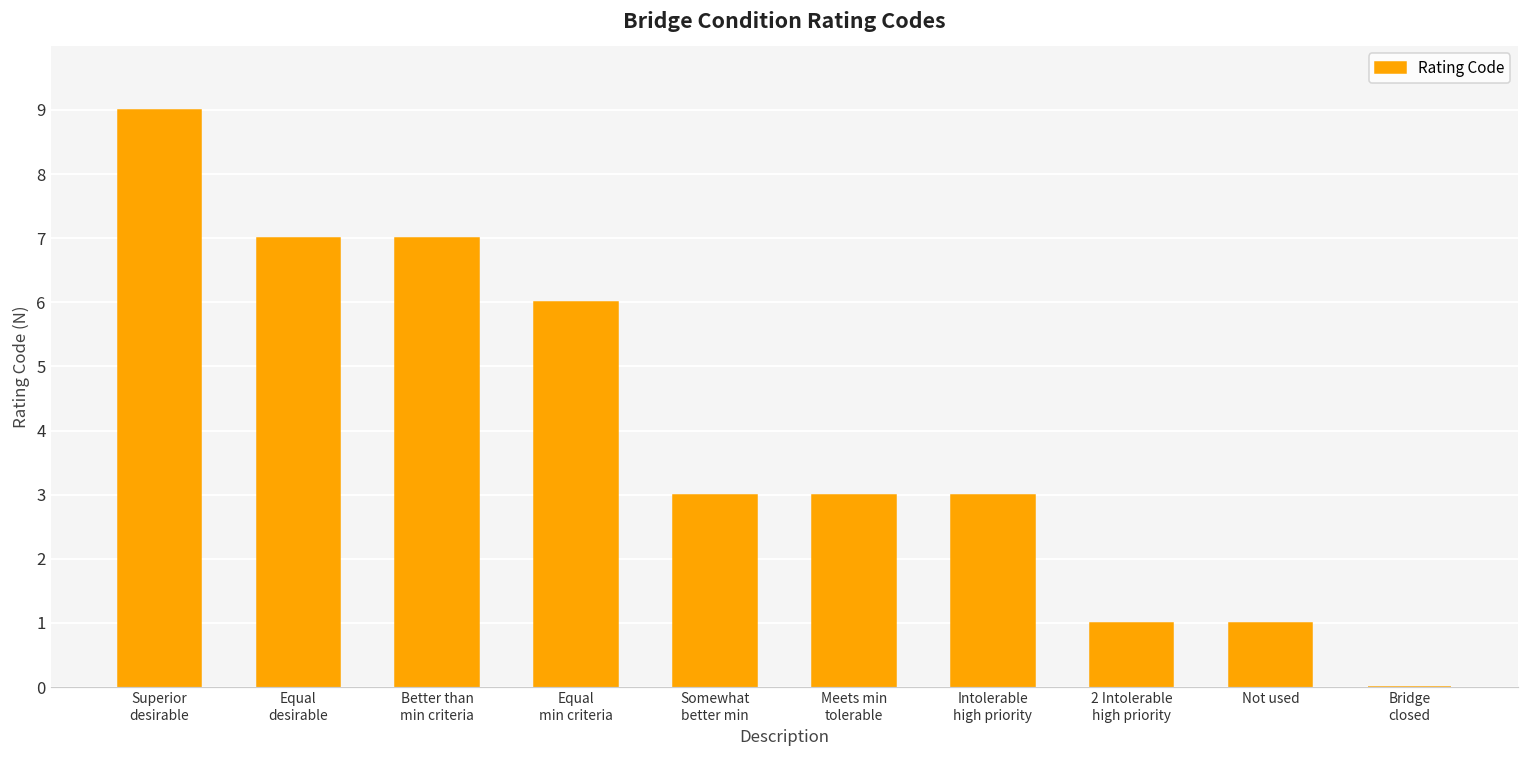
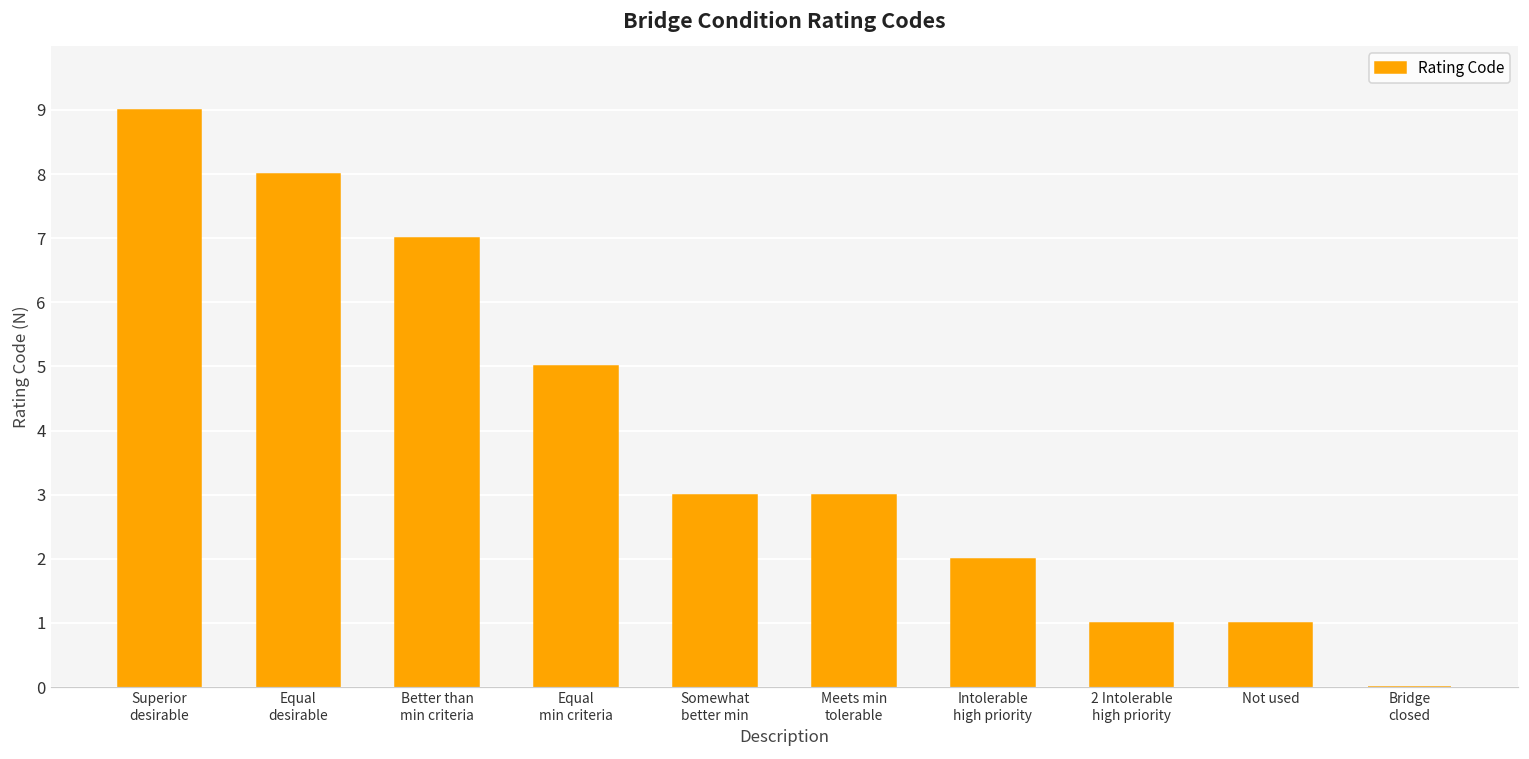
  {
    "Superior desirable": 9,
-   "Equal desirable": 7,
+   "Equal desirable": 8,
    "Better than min criteria": 7,
-   "Equal min criteria": 6,
+   "Equal min criteria": 5,
    "Somewhat better min": 3,
    "Meets min tolerable": 3,
-   "Intolerable high priority": 3,
+   "Intolerable high priority": 2,
    "2 Intolerable high priority": 1,
    "Not used": 1,
    "Bridge closed": 0
  }
